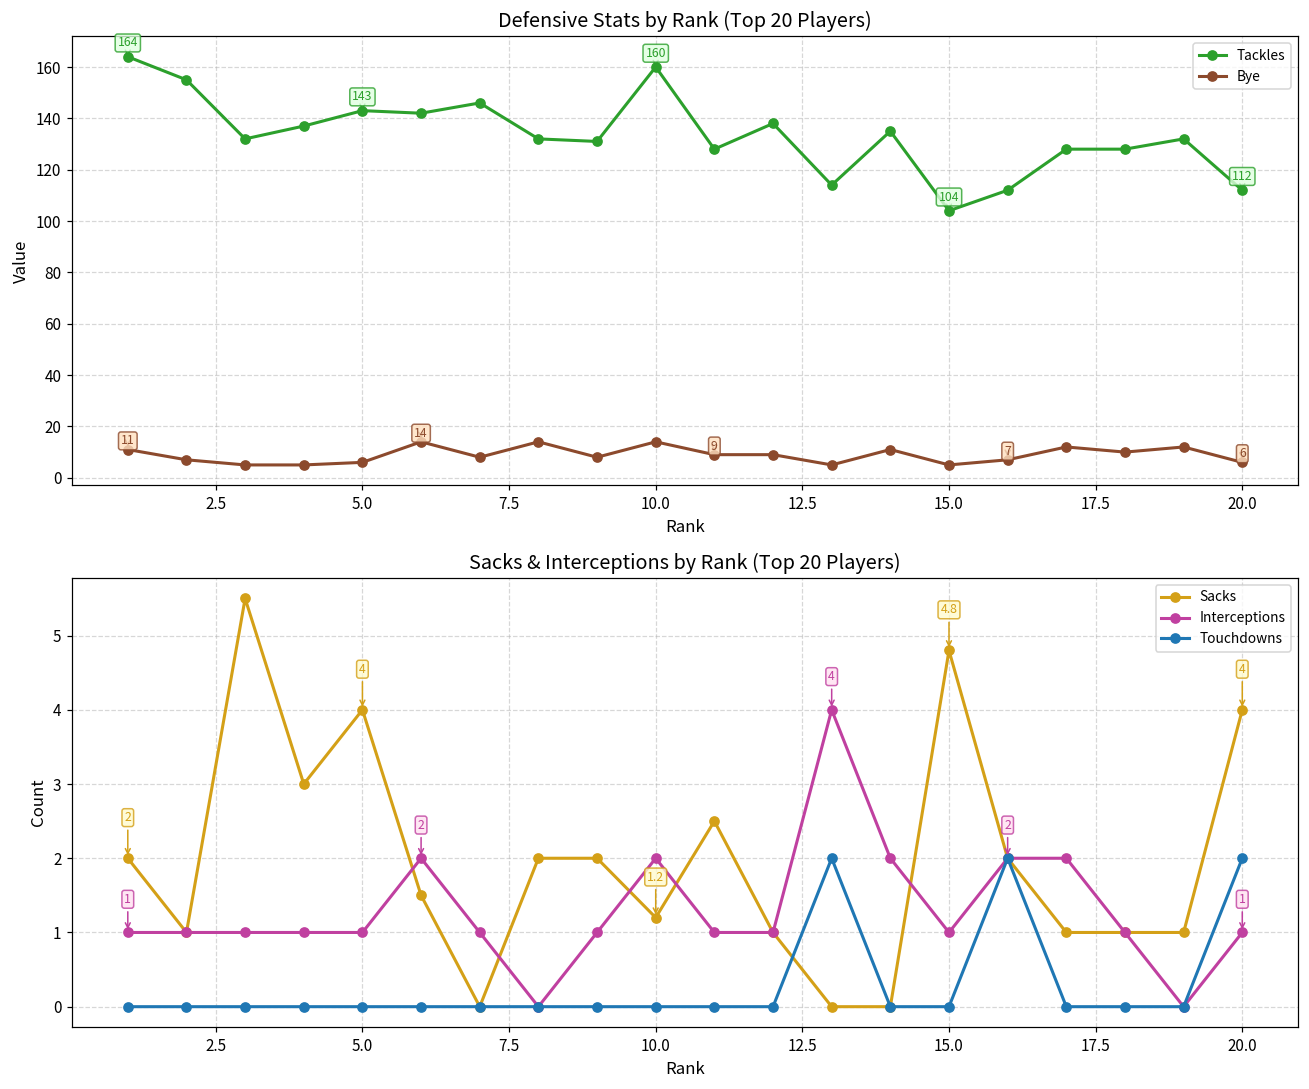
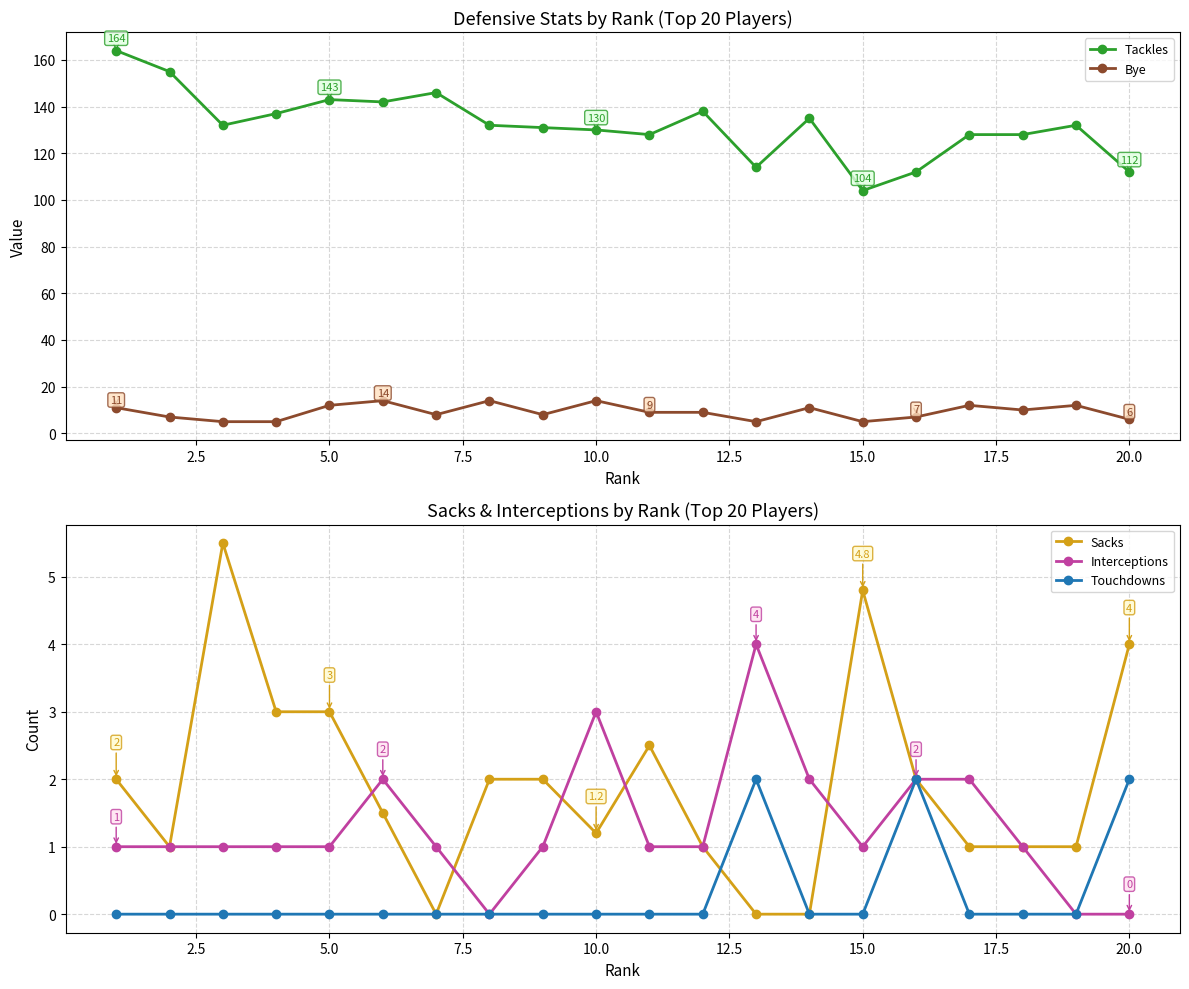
  {
    "Defensive Stats by Rank (Top 20 Players)": {
      "Tackles": {
-       "10.0": 160
+       "10.0": 130
      },
      "Bye": {
-       "5.0": 6,
+       "5.0": 12,
        "10.0": 14,
        "15.0": 5
      }
    },
    "Sacks & Interceptions by Rank (Top 20 Players)": {
      "Sacks": {
-       "5.0": 4
+       "5.0": 3
      },
      "Interceptions": {
-       "10.0": 2,
-       "20.0": 1
+       "10.0": 3,
+       "20.0": 0
      },
      "Touchdowns": {
        "5.0": 0,
        "10.0": 0,
        "15.0": 0,
        "20.0": 2
      }
    }
  }
